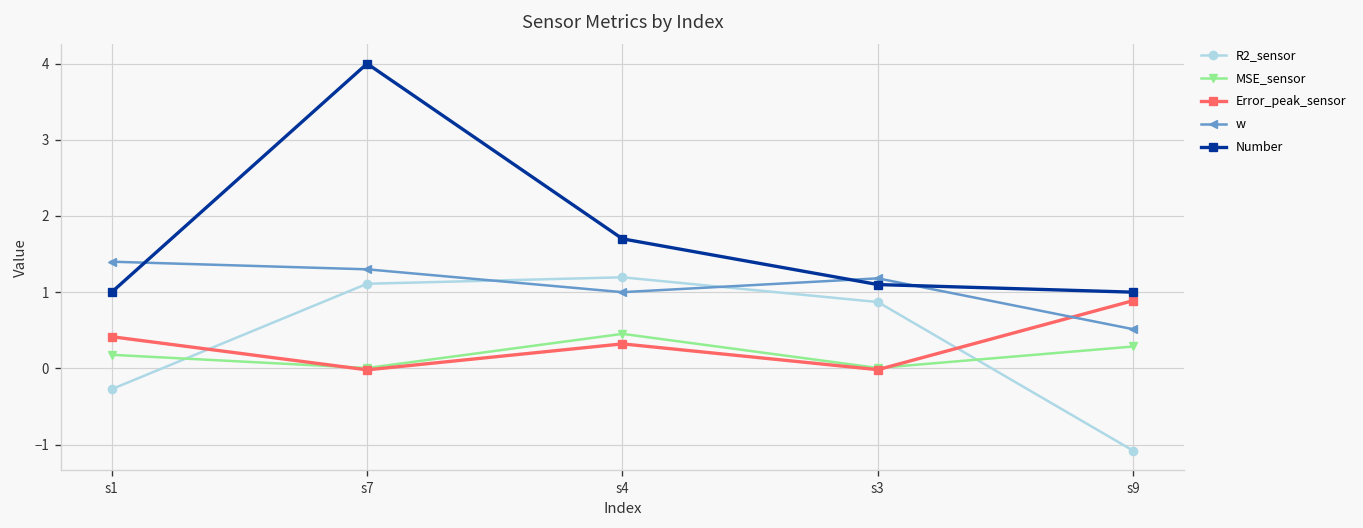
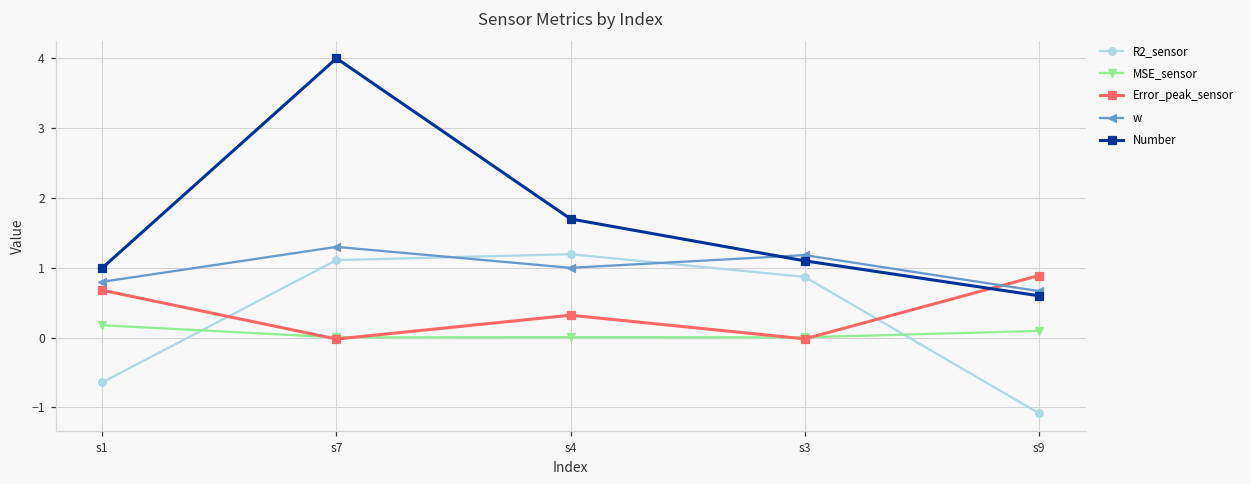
  {
    "R2_sensor": {
-     "s1": -0.3,
+     "s1": -0.6,
      "s7": 1.1,
      "s4": 1.2,
      "s3": 0.9,
      "s9": -1.1
    },
    "MSE_sensor": {
      "s1": 0.2,
-     "s4": 0.5,
-     "s9": 0.3
+     "s4": 0.0,
+     "s9": 0.1
    },
    "Error_peak_sensor": {
-     "s1": 0.4,
+     "s1": 0.7,
      "s4": 0.3,
      "s9": 0.9
    },
    "w": {
-     "s1": 1.4,
+     "s1": 0.8,
      "s7": 1.3,
      "s4": 1.0,
      "s3": 1.2,
-     "s9": 0.5
+     "s9": 0.7
    },
    "Number": {
      "s1": 1.0,
      "s7": 4.0,
      "s4": 1.7,
      "s3": 1.1,
-     "s9": 1.0
+     "s9": 0.6
    }
  }
